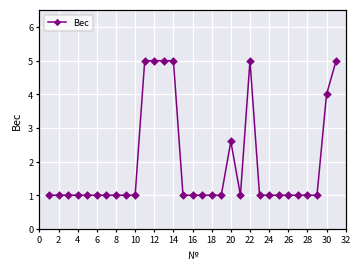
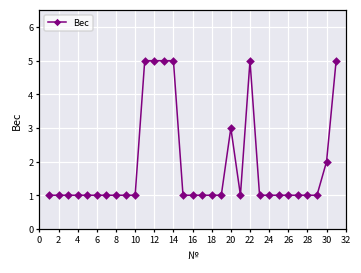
  {
    "2": 1.0,
    "4": 1.0,
    "6": 1.0,
    "8": 1.0,
    "10": 1.0,
    "12": 5.0,
    "14": 5.0,
    "16": 1.0,
    "18": 1.0,
-   "20": 2.6,
+   "20": 3.0,
    "22": 5.0,
    "24": 1.0,
    "26": 1.0,
    "28": 1.0,
-   "30": 4
+   "30": 2
  }
